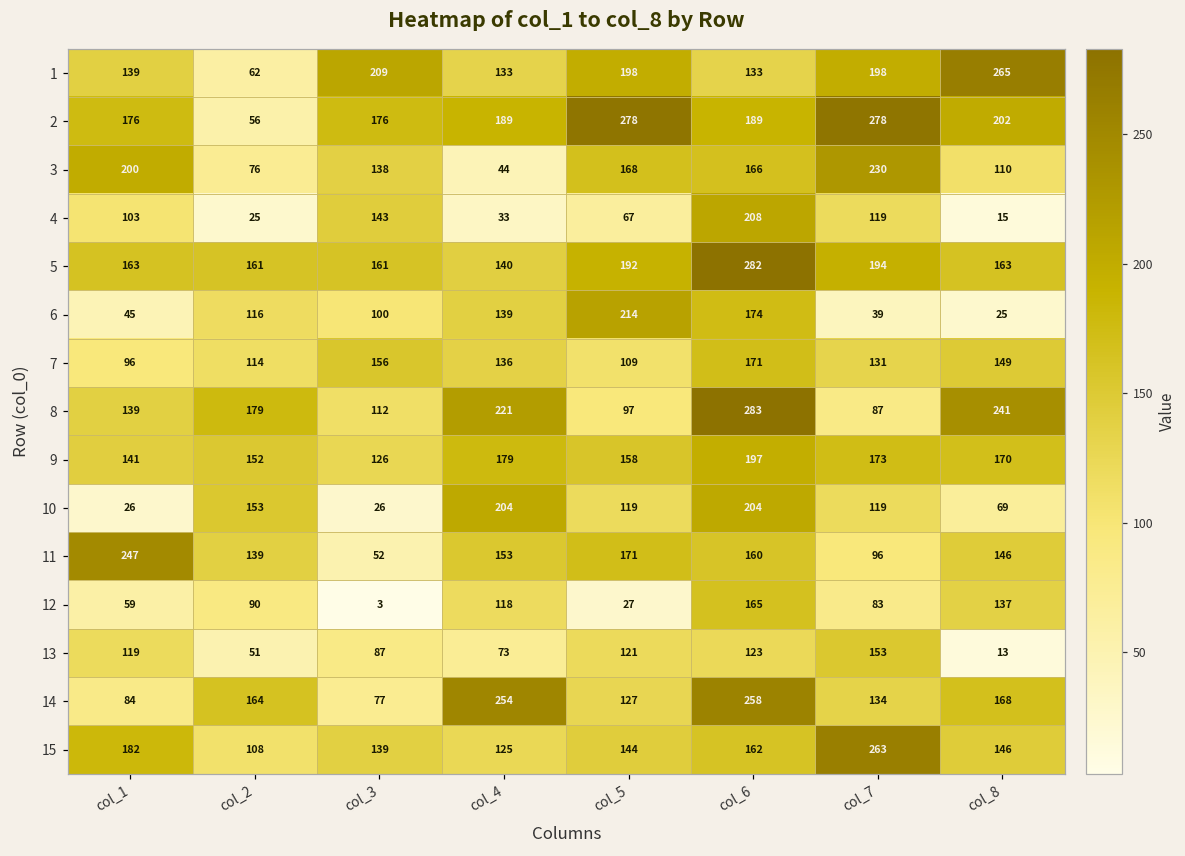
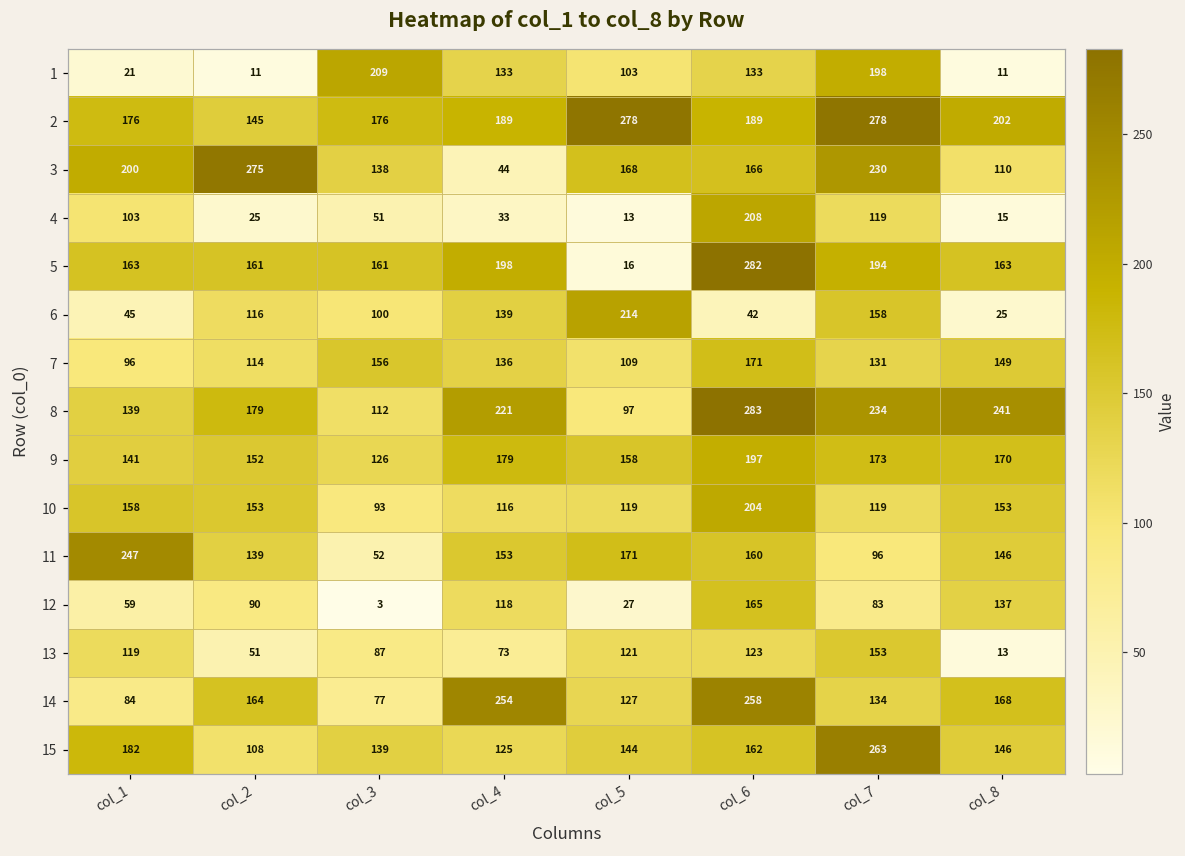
  {
    "1": {
-     "col_1": 139,
-     "col_2": 62,
+     "col_1": 21,
+     "col_2": 11,
      "col_3": 209,
      "col_4": 133,
-     "col_5": 198,
+     "col_5": 103,
      "col_6": 133,
      "col_7": 198,
-     "col_8": 265
+     "col_8": 11
    },
    "2": {
      "col_1": 176,
-     "col_2": 56,
+     "col_2": 145,
      "col_3": 176,
      "col_4": 189,
      "col_5": 278,
      "col_6": 189,
      "col_7": 278,
      "col_8": 202
    },
    "3": {
      "col_1": 200,
-     "col_2": 76,
+     "col_2": 275,
      "col_3": 138,
      "col_4": 44,
      "col_5": 168,
      "col_6": 166,
      "col_7": 230,
      "col_8": 110
    },
    "4": {
      "col_1": 103,
      "col_2": 25,
-     "col_3": 143,
+     "col_3": 51,
      "col_4": 33,
-     "col_5": 67,
+     "col_5": 13,
      "col_6": 208,
      "col_7": 119,
      "col_8": 15
    },
    "5": {
      "col_1": 163,
      "col_2": 161,
      "col_3": 161,
-     "col_4": 140,
-     "col_5": 192,
+     "col_4": 198,
+     "col_5": 16,
      "col_6": 282,
      "col_7": 194,
      "col_8": 163
    },
    "6": {
      "col_1": 45,
      "col_2": 116,
      "col_3": 100,
      "col_4": 139,
      "col_5": 214,
-     "col_6": 174,
-     "col_7": 39,
+     "col_6": 42,
+     "col_7": 158,
      "col_8": 25
    },
    "7": {
      "col_1": 96,
      "col_2": 114,
      "col_3": 156,
      "col_4": 136,
      "col_5": 109,
      "col_6": 171,
      "col_7": 131,
      "col_8": 149
    },
    "8": {
      "col_1": 139,
      "col_2": 179,
      "col_3": 112,
      "col_4": 221,
      "col_5": 97,
      "col_6": 283,
-     "col_7": 87,
+     "col_7": 234,
      "col_8": 241
    },
    "9": {
      "col_1": 141,
      "col_2": 152,
      "col_3": 126,
      "col_4": 179,
      "col_5": 158,
      "col_6": 197,
      "col_7": 173,
      "col_8": 170
    },
    "10": {
-     "col_1": 26,
+     "col_1": 158,
      "col_2": 153,
-     "col_3": 26,
-     "col_4": 204,
+     "col_3": 93,
+     "col_4": 116,
      "col_5": 119,
      "col_6": 204,
      "col_7": 119,
-     "col_8": 69
+     "col_8": 153
    },
    "11": {
      "col_1": 247,
      "col_2": 139,
      "col_3": 52,
      "col_4": 153,
      "col_5": 171,
      "col_6": 160,
      "col_7": 96,
      "col_8": 146
    },
    "12": {
      "col_1": 59,
      "col_2": 90,
      "col_3": 3,
      "col_4": 118,
      "col_5": 27,
      "col_6": 165,
      "col_7": 83,
      "col_8": 137
    },
    "13": {
      "col_1": 119,
      "col_2": 51,
      "col_3": 87,
      "col_4": 73,
      "col_5": 121,
      "col_6": 123,
      "col_7": 153,
      "col_8": 13
    },
    "14": {
      "col_1": 84,
      "col_2": 164,
      "col_3": 77,
      "col_4": 254,
      "col_5": 127,
      "col_6": 258,
      "col_7": 134,
      "col_8": 168
    },
    "15": {
      "col_1": 182,
      "col_2": 108,
      "col_3": 139,
      "col_4": 125,
      "col_5": 144,
      "col_6": 162,
      "col_7": 263,
      "col_8": 146
    }
  }
